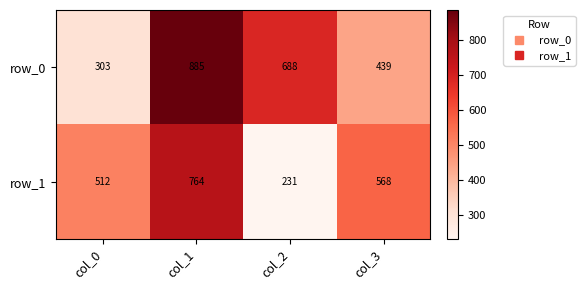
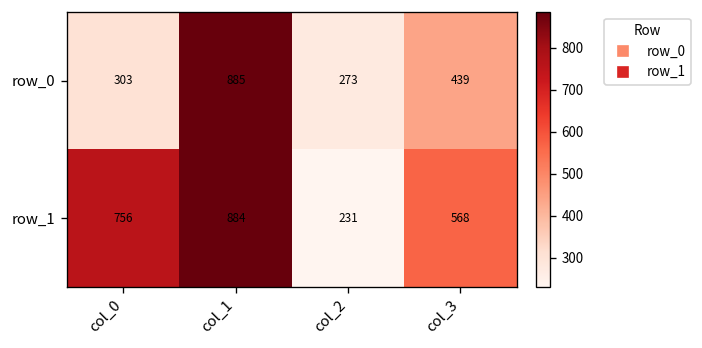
  {
    "row_0": {
      "col_0": 303,
      "col_1": 885,
-     "col_2": 688,
+     "col_2": 273,
      "col_3": 439
    },
    "row_1": {
-     "col_0": 512,
-     "col_1": 764,
+     "col_0": 756,
+     "col_1": 884,
      "col_2": 231,
      "col_3": 568
    }
  }
